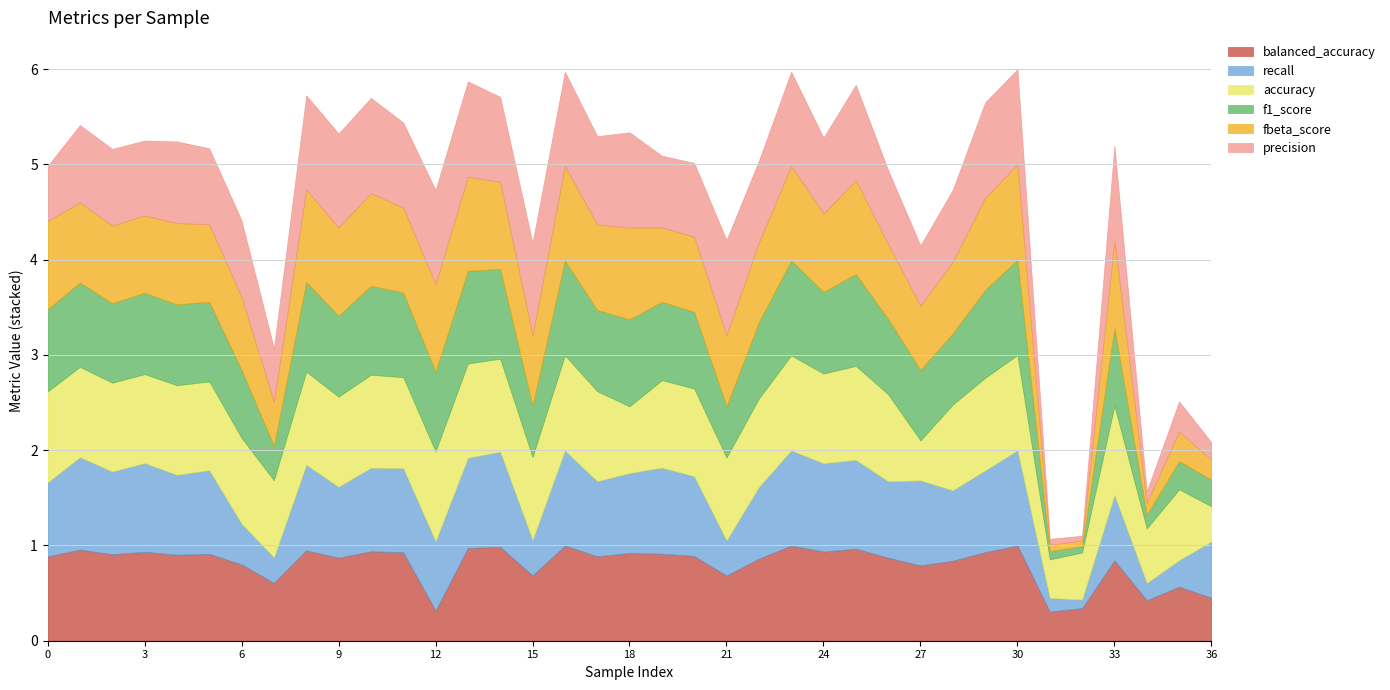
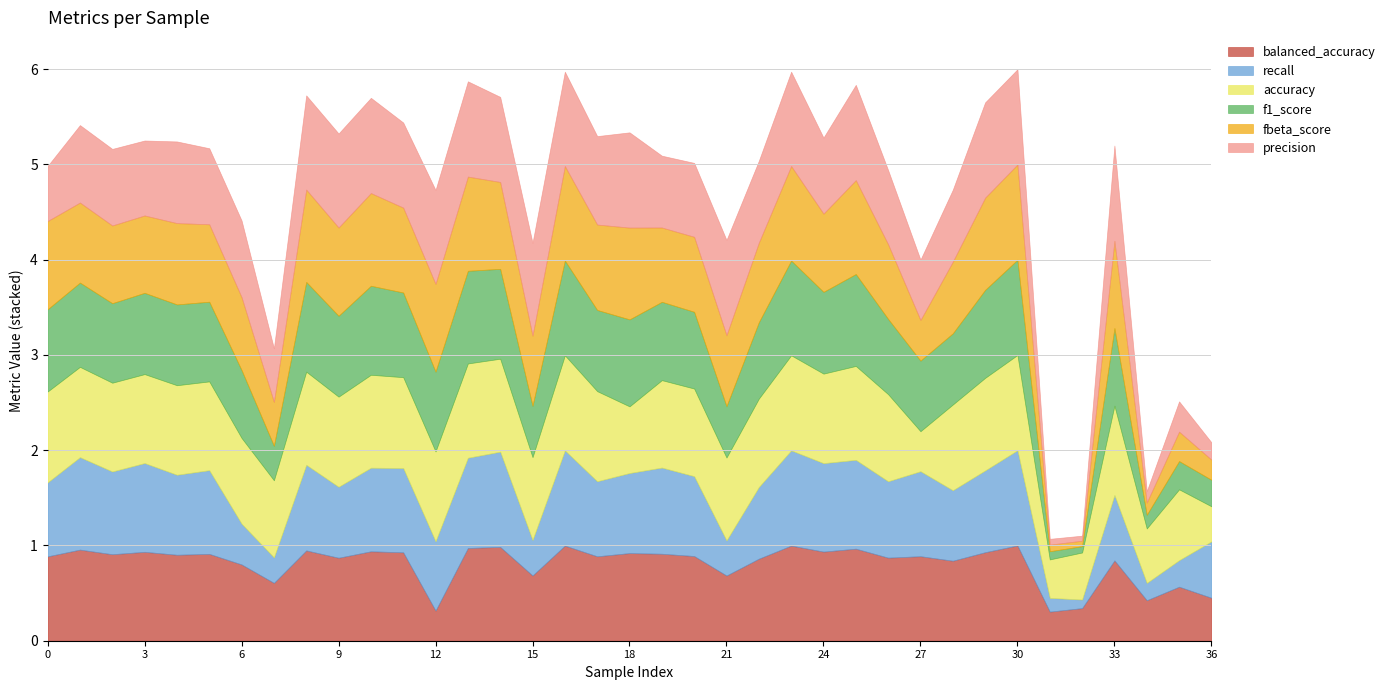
  {
    "balanced_accuracy": {
      "0": 0.9,
      "3": 0.9,
      "6": 0.8,
      "9": 0.9,
      "12": 0.3,
      "15": 0.7,
      "18": 0.9,
      "21": 0.7,
      "24": 0.9,
-     "27": 0.8,
+     "27": 0.9,
      "30": 1.0,
      "33": 0.8,
      "36": 0.5
    },
    "recall": {
      "0": 0.8,
      "3": 0.9,
      "6": 0.4,
      "9": 0.7,
      "12": 0.7,
      "15": 0.4,
      "18": 0.8,
      "21": 0.4,
      "24": 0.9,
      "27": 0.9,
      "30": 1.0,
      "33": 0.7,
      "36": 0.6
    },
    "accuracy": {
      "0": 1.0,
      "3": 0.9,
      "6": 0.9,
      "9": 0.9,
      "12": 0.9,
      "15": 0.9,
      "18": 0.7,
      "21": 0.9,
      "24": 0.9,
      "27": 0.4,
      "30": 1.0,
      "33": 0.9,
      "36": 0.4
    },
    "f1_score": {
      "0": 0.9,
      "3": 0.9,
      "6": 0.7,
      "9": 0.8,
      "12": 0.8,
      "15": 0.5,
      "18": 0.9,
      "21": 0.5,
      "24": 0.9,
      "27": 0.7,
      "30": 1.0,
      "33": 0.8,
      "36": 0.3
    },
    "fbeta_score": {
      "0": 0.9,
      "3": 0.8,
      "6": 0.8,
      "9": 0.9,
      "12": 0.9,
      "15": 0.7,
      "18": 1.0,
      "21": 0.7,
      "24": 0.8,
-     "27": 0.7,
+     "27": 0.4,
      "30": 1.0,
      "33": 0.9,
      "36": 0.2
    },
    "precision": {
      "0": 0.6,
      "3": 0.8,
      "6": 0.8,
      "9": 1.0,
      "12": 1.0,
      "15": 1.0,
      "18": 1.0,
      "21": 1.0,
      "24": 0.8,
      "27": 0.6,
      "30": 1.0,
      "33": 1.0,
      "36": 0.2
    }
  }
